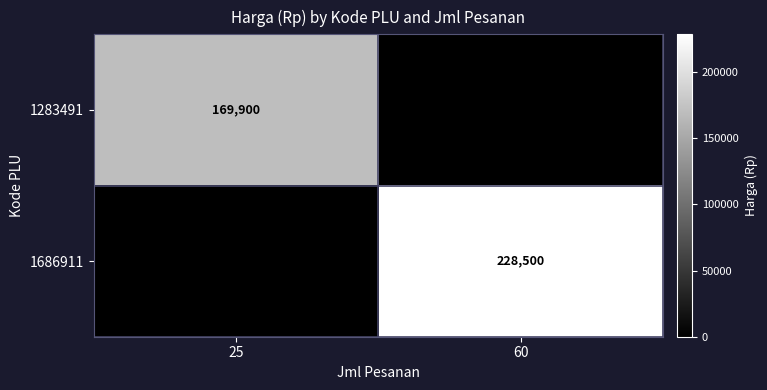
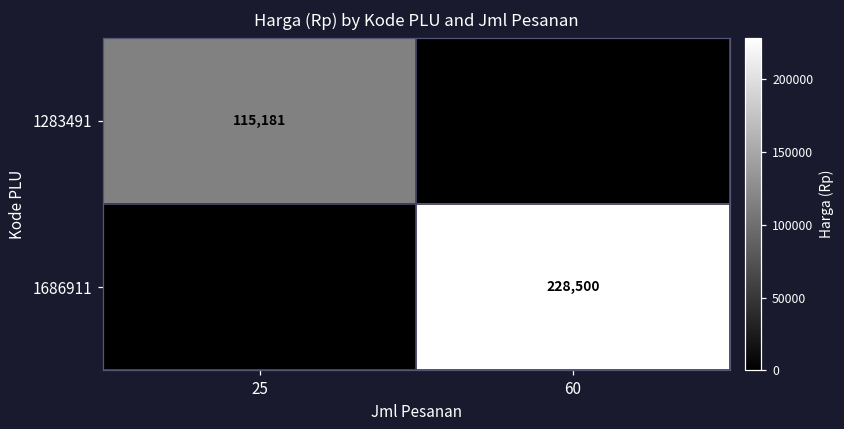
  {
    "1283491": {
-     "25": "169,900"
+     "25": "115,181"
    },
    "1686911": {
      "60": "228,500"
    }
  }
